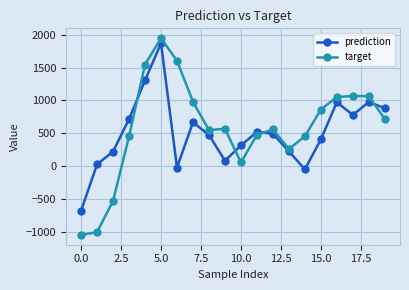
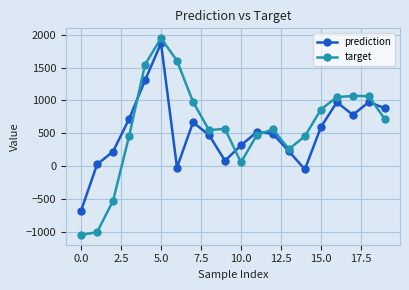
  {
    "prediction": {
      "0.0": -700,
      "5.0": 1900,
      "10.0": 300,
-     "15.0": 400
+     "15.0": 600
    },
    "target": {
      "0.0": -1000,
      "5.0": 1900,
      "10.0": 100,
      "15.0": 900
    }
  }
